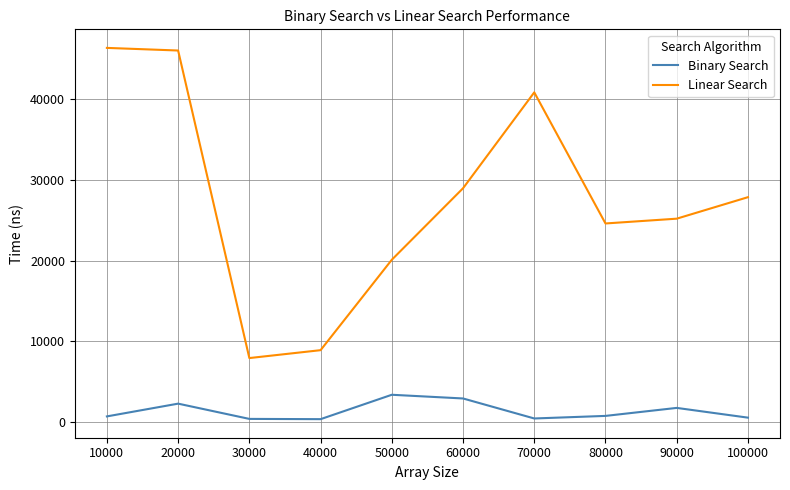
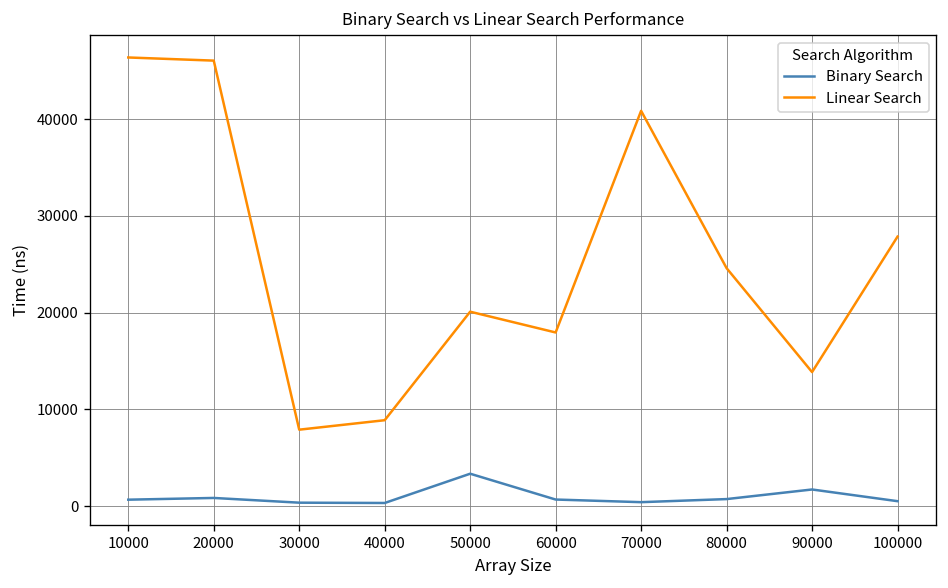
  {
    "Binary Search": {
      "10000": 1000,
-     "20000": 2000,
+     "20000": 1000,
      "30000": 0,
      "40000": 0,
      "50000": 3000,
-     "60000": 3000,
+     "60000": 1000,
      "70000": 0,
      "80000": 1000,
      "90000": 2000,
      "100000": 1000
    },
    "Linear Search": {
      "10000": 46000,
      "20000": 46000,
      "30000": 8000,
      "40000": 9000,
      "50000": 20000,
-     "60000": 29000,
+     "60000": 18000,
      "70000": 41000,
      "80000": 25000,
-     "90000": 25000,
+     "90000": 14000,
      "100000": 28000
    }
  }
